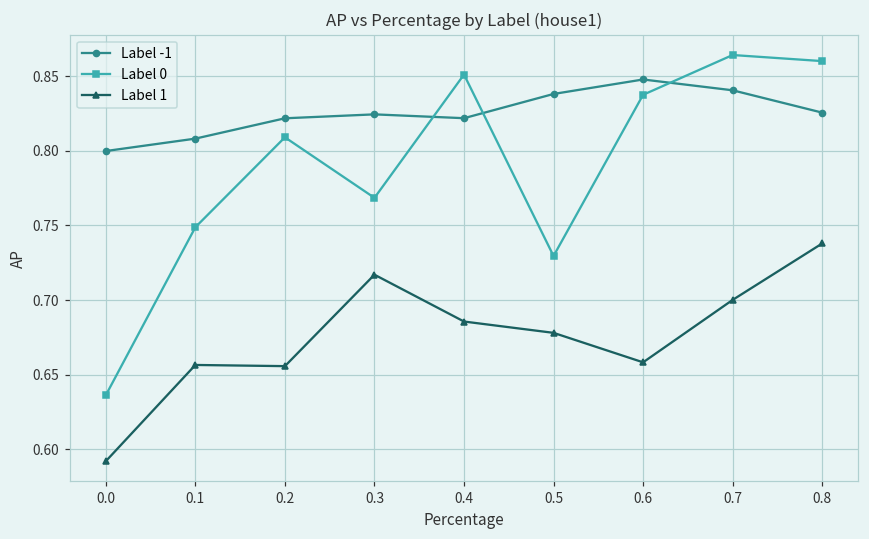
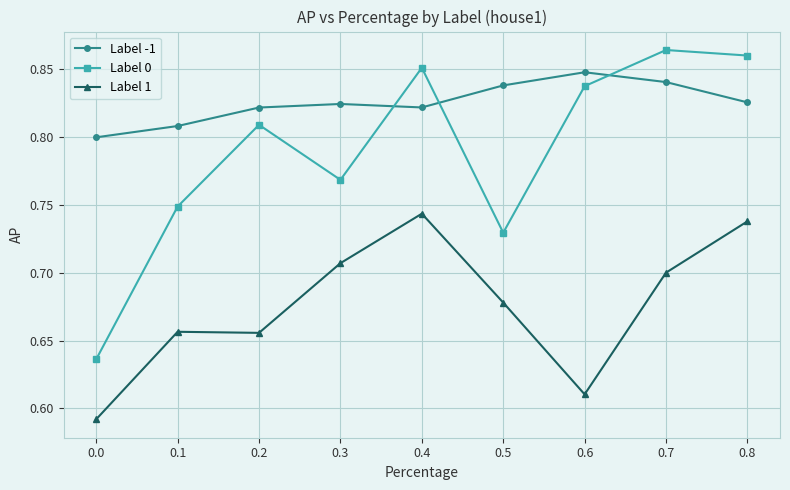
  {
    "Label 1": {
      "0.0": 0.592,
      "0.1": 0.656,
      "0.2": 0.656,
-     "0.3": 0.717,
-     "0.4": 0.686,
+     "0.3": 0.707,
+     "0.4": 0.744,
      "0.5": 0.678,
-     "0.6": 0.658,
+     "0.6": 0.610,
      "0.7": 0.700,
      "0.8": 0.738
    }
  }
